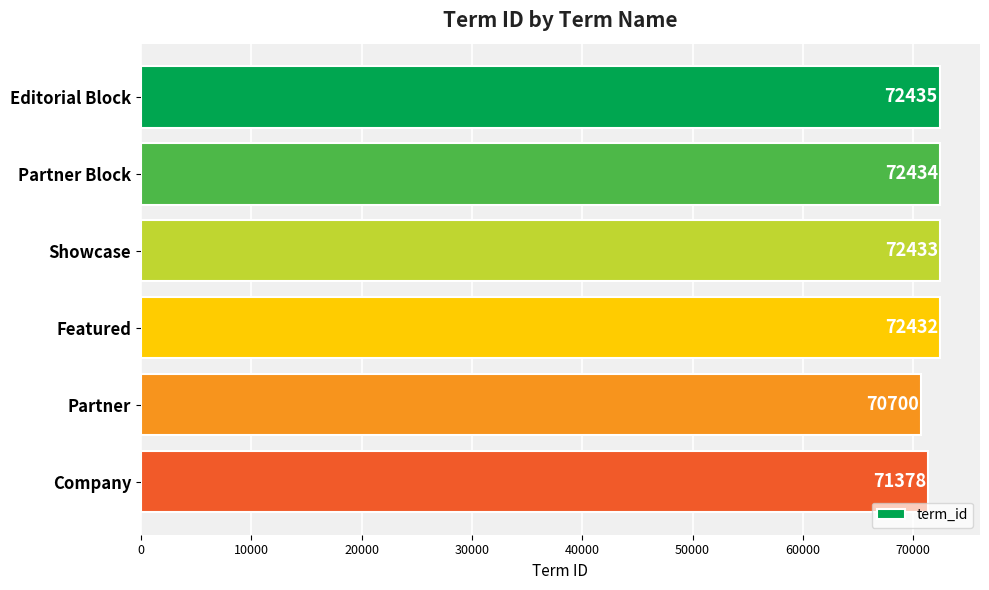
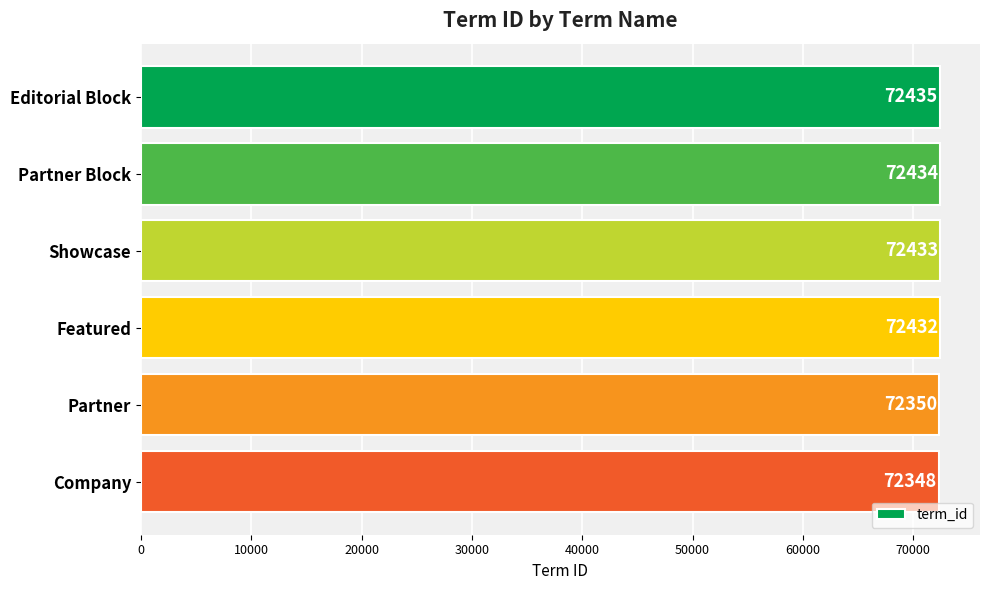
  {
    "Editorial Block": 72435,
    "Partner Block": 72434,
    "Showcase": 72433,
    "Featured": 72432,
-   "Partner": 70700,
-   "Company": 71378
+   "Partner": 72350,
+   "Company": 72348
  }
